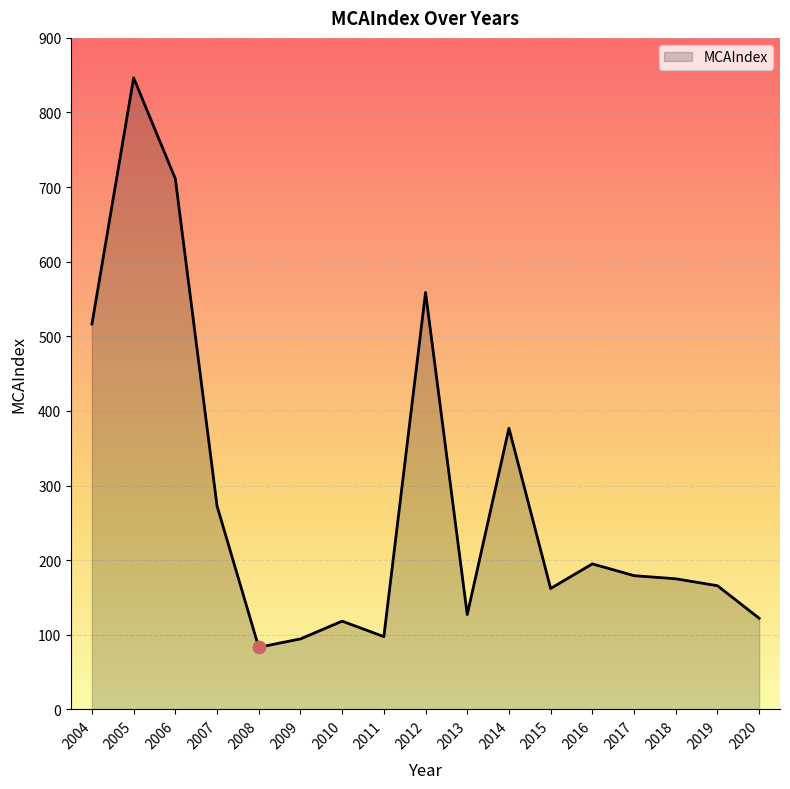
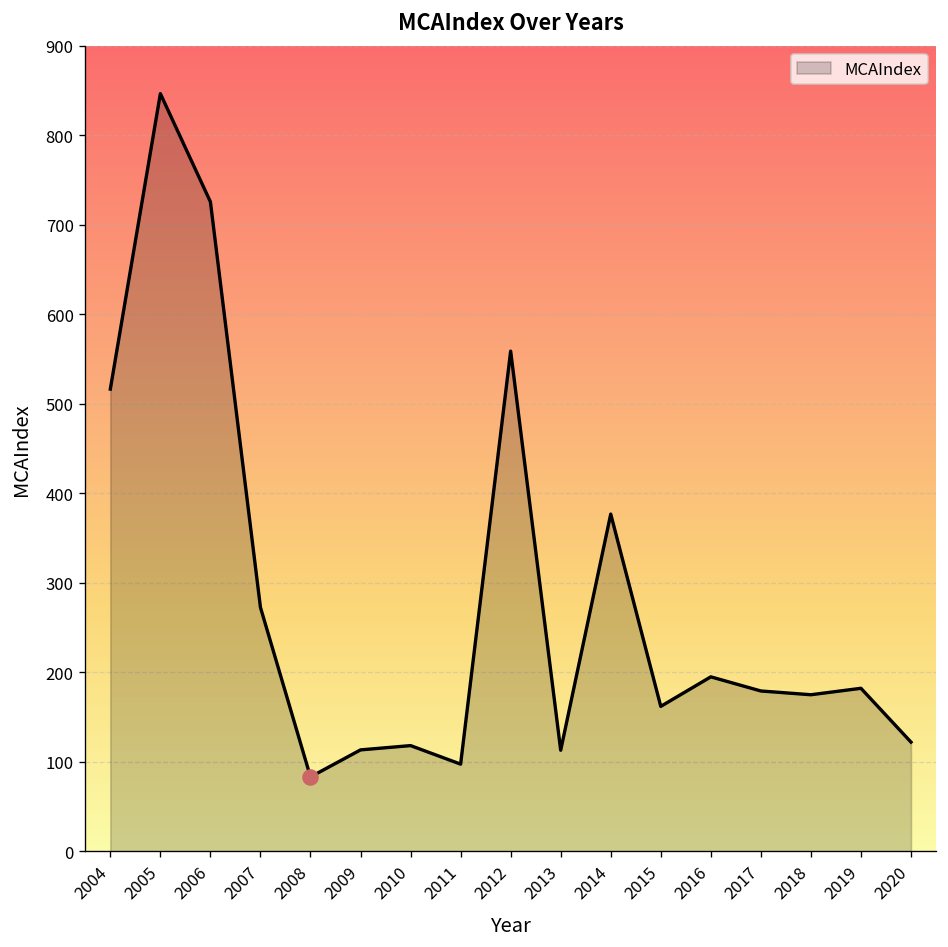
  {
    "MCAIndex": {
      "2004": 520,
      "2005": 850,
-     "2006": 710,
+     "2006": 730,
      "2007": 270,
-     "2009": 90,
+     "2009": 110,
      "2010": 120,
      "2011": 100,
      "2012": 560,
-     "2013": 130,
+     "2013": 110,
      "2014": 380,
      "2015": 160,
      "2016": 200,
      "2017": 180,
      "2018": 180,
-     "2019": 170,
+     "2019": 180,
      "2020": 120
    }
  }
